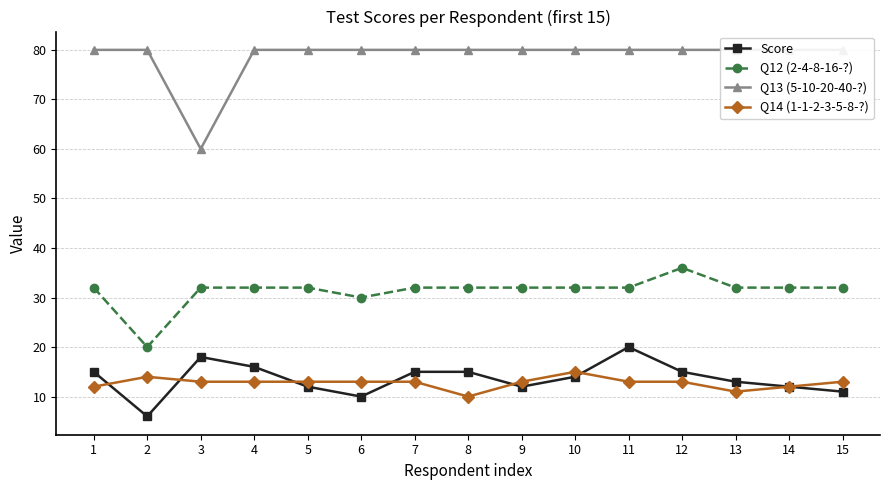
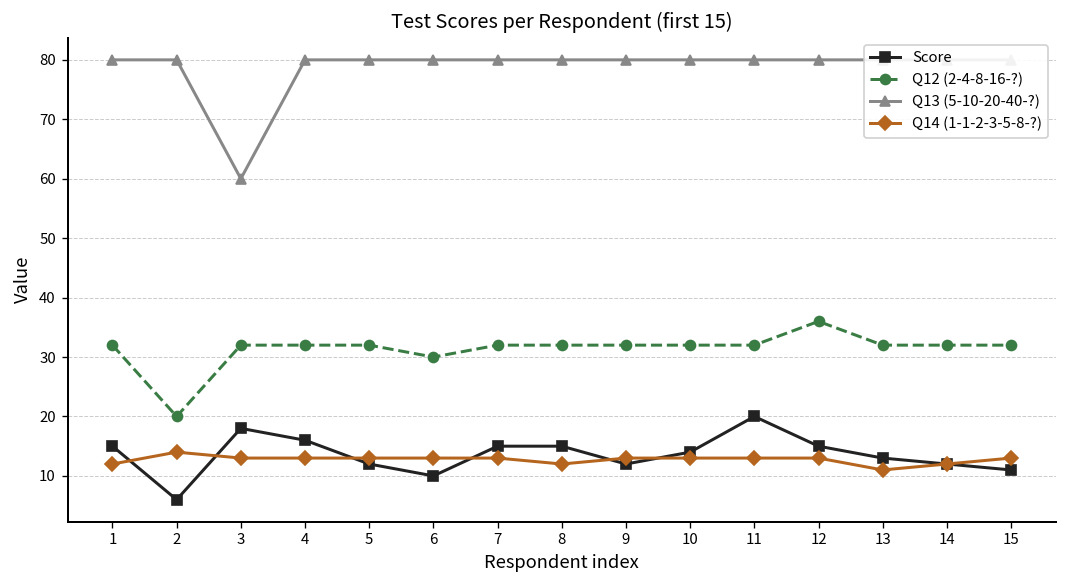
  {
    "Score": {
      "1": 15,
      "2": 6,
      "3": 18,
      "4": 16,
      "5": 12,
      "6": 10,
      "7": 15,
      "8": 15,
      "9": 12,
      "10": 14,
      "11": 20,
      "12": 15,
      "13": 13,
      "15": 11
    },
    "Q12 (2-4-8-16-?)": {
      "1": 32,
      "2": 20,
      "3": 32,
      "4": 32,
      "5": 32,
      "6": 30,
      "7": 32,
      "8": 32,
      "9": 32,
      "10": 32,
      "11": 32,
      "12": 36,
      "13": 32,
      "14": 32,
      "15": 32
    },
    "Q13 (5-10-20-40-?)": {
      "1": 80,
      "2": 80,
      "3": 60,
      "4": 80,
      "5": 80,
      "6": 80,
      "7": 80,
      "8": 80,
      "9": 80,
      "10": 80,
      "11": 80,
      "12": 80
    },
    "Q14 (1-1-2-3-5-8-?)": {
      "1": 12,
      "2": 14,
      "3": 13,
      "4": 13,
      "5": 13,
      "6": 13,
      "7": 13,
-     "8": 10,
+     "8": 12,
      "9": 13,
-     "10": 15,
+     "10": 13,
      "11": 13,
      "12": 13,
      "13": 11,
      "15": 13
    }
  }
